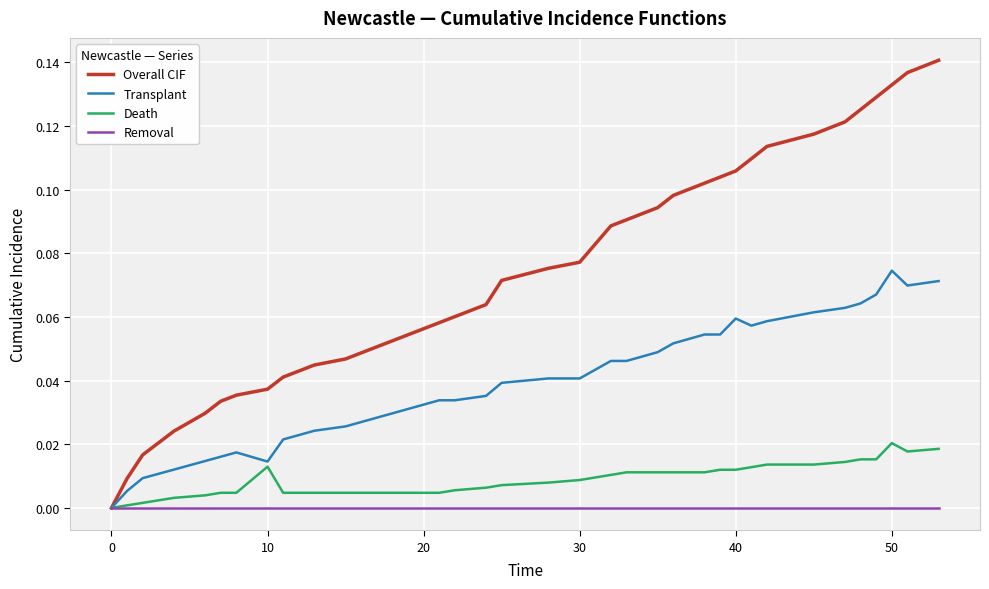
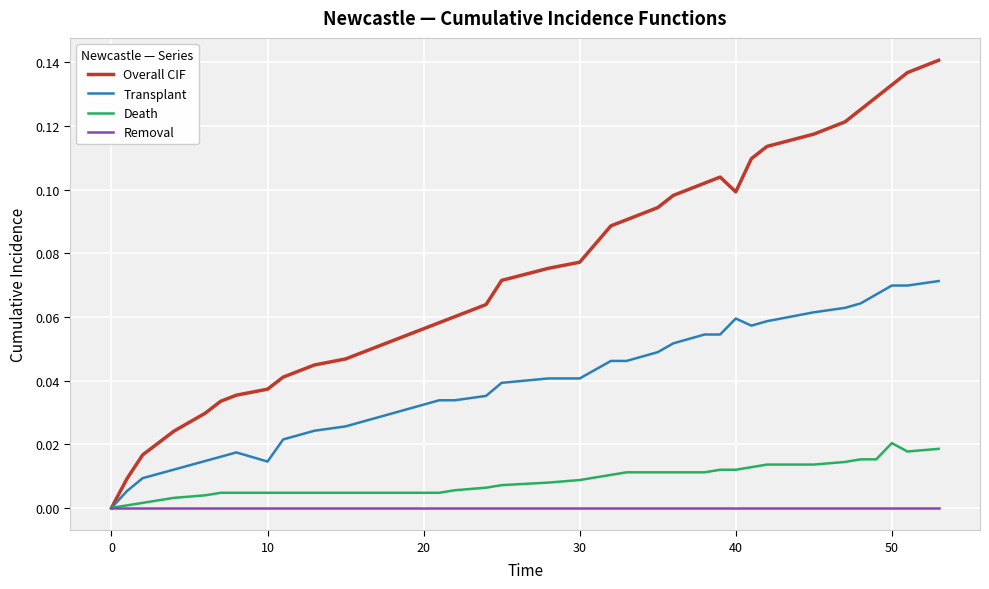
  {
    "Overall CIF": {
      "10": 0.037,
      "30": 0.077,
-     "40": 0.106,
+     "40": 0.099,
      "50": 0.133
    },
    "Transplant": {
      "10": 0.015,
      "30": 0.041,
      "40": 0.059,
-     "50": 0.075
+     "50": 0.070
    },
    "Death": {
-     "10": 0.013,
+     "10": 0.005,
      "30": 0.009,
      "40": 0.012,
      "50": 0.020
    },
    "Removal": {
      "10": 0.000,
      "30": 0.000,
      "40": 0.000,
      "50": 0.000
    }
  }
